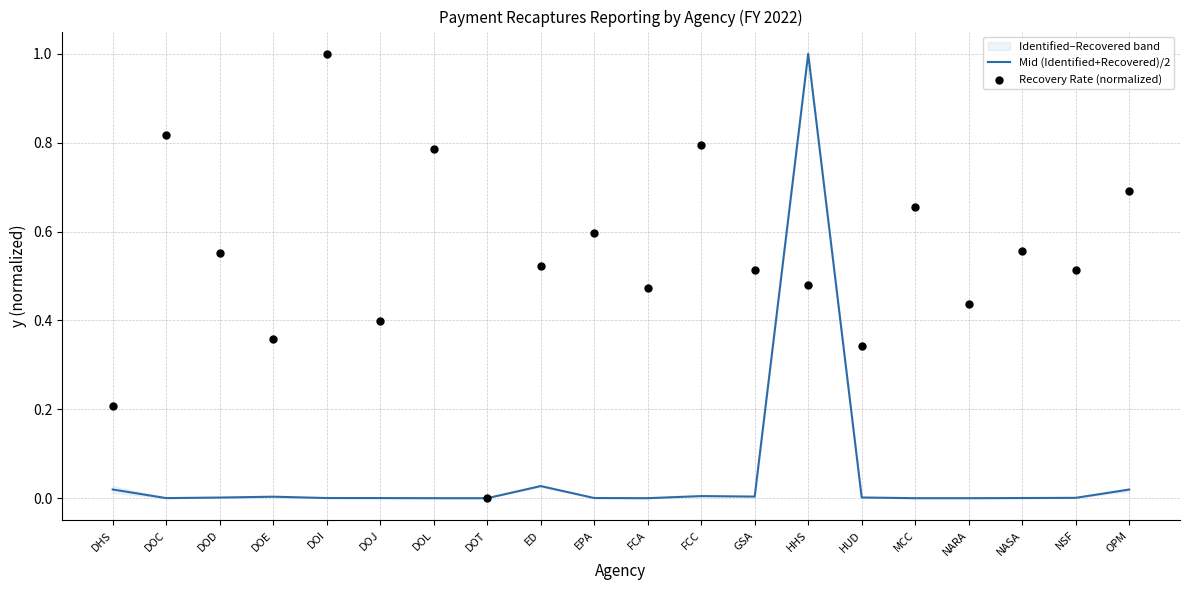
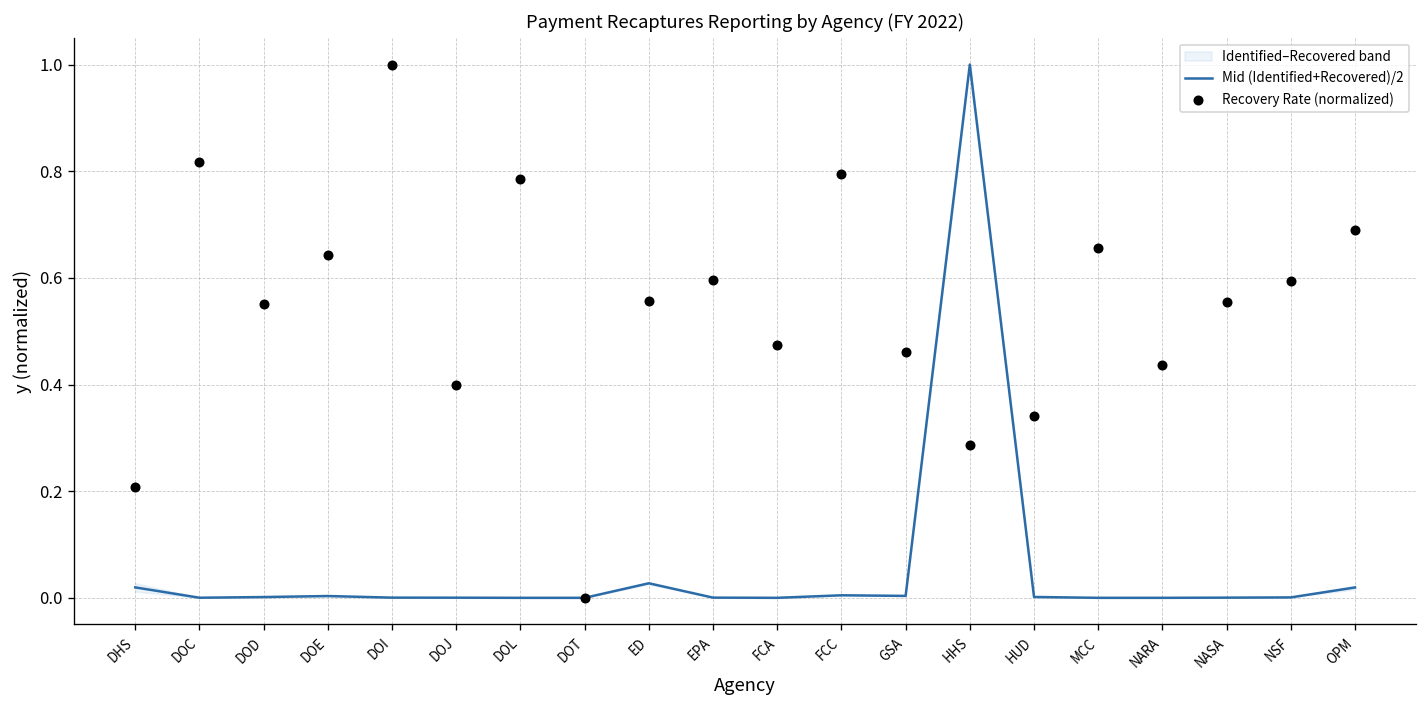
  {
    "Mid (Identified+Recovered)/2": {
      "DHS": 0.02
    },
    "Recovery Rate (normalized)": {
-     "DOE": 0.36,
-     "ED": 0.52,
-     "GSA": 0.51,
-     "HHS": 0.48,
-     "NSF": 0.51
+     "DOE": 0.64,
+     "ED": 0.56,
+     "GSA": 0.46,
+     "HHS": 0.29,
+     "NSF": 0.59
    }
  }
